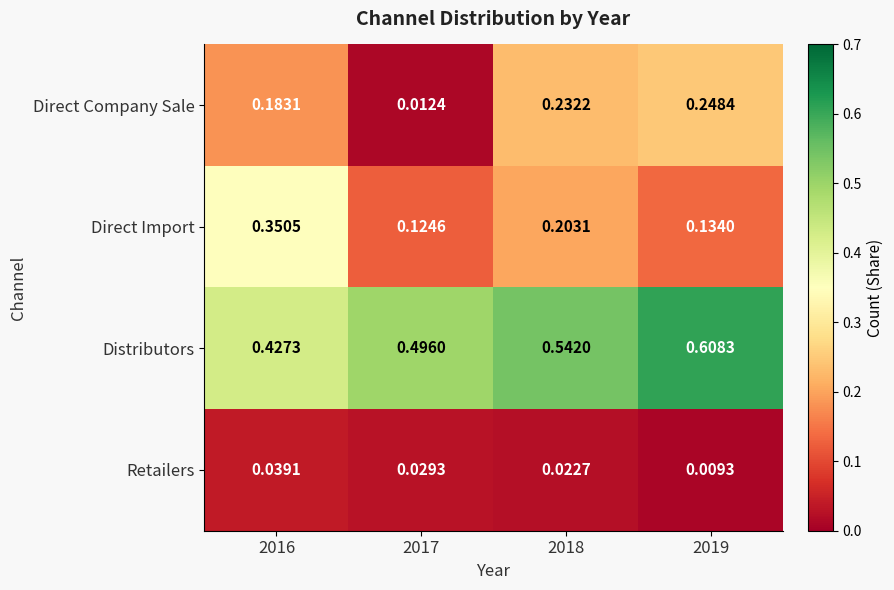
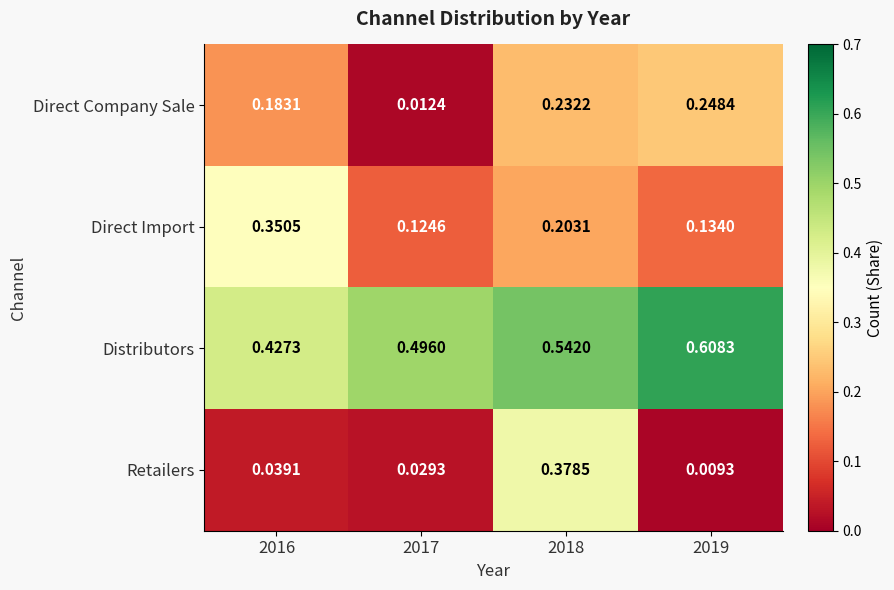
  {
    "Direct Company Sale": {
      "2016": 0.1831,
      "2017": 0.0124,
      "2018": 0.2322,
      "2019": 0.2484
    },
    "Direct Import": {
      "2016": 0.3505,
      "2017": 0.1246,
      "2018": 0.2031,
      "2019": 0.1340
    },
    "Distributors": {
      "2016": 0.4273,
      "2017": 0.4960,
      "2018": 0.5420,
      "2019": 0.6083
    },
    "Retailers": {
      "2016": 0.0391,
      "2017": 0.0293,
-     "2018": 0.0227,
+     "2018": 0.3785,
      "2019": 0.0093
    }
  }
